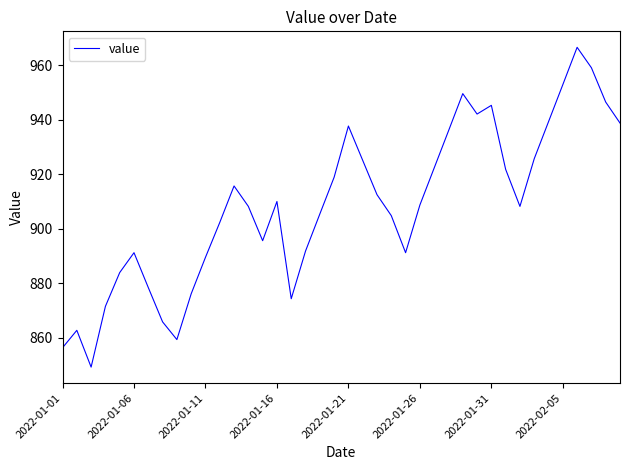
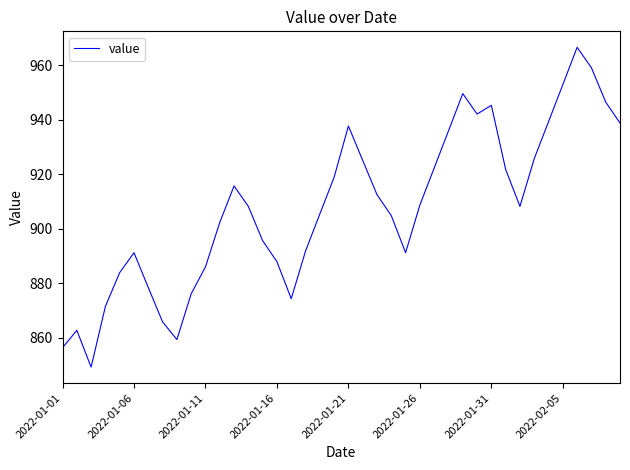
  {
    "2022-01-01": 856,
    "2022-01-06": 891,
-   "2022-01-11": 890,
-   "2022-01-16": 910,
+   "2022-01-11": 886,
+   "2022-01-16": 888,
    "2022-01-21": 938,
    "2022-01-26": 909,
    "2022-01-31": 945,
    "2022-02-05": 953
  }
